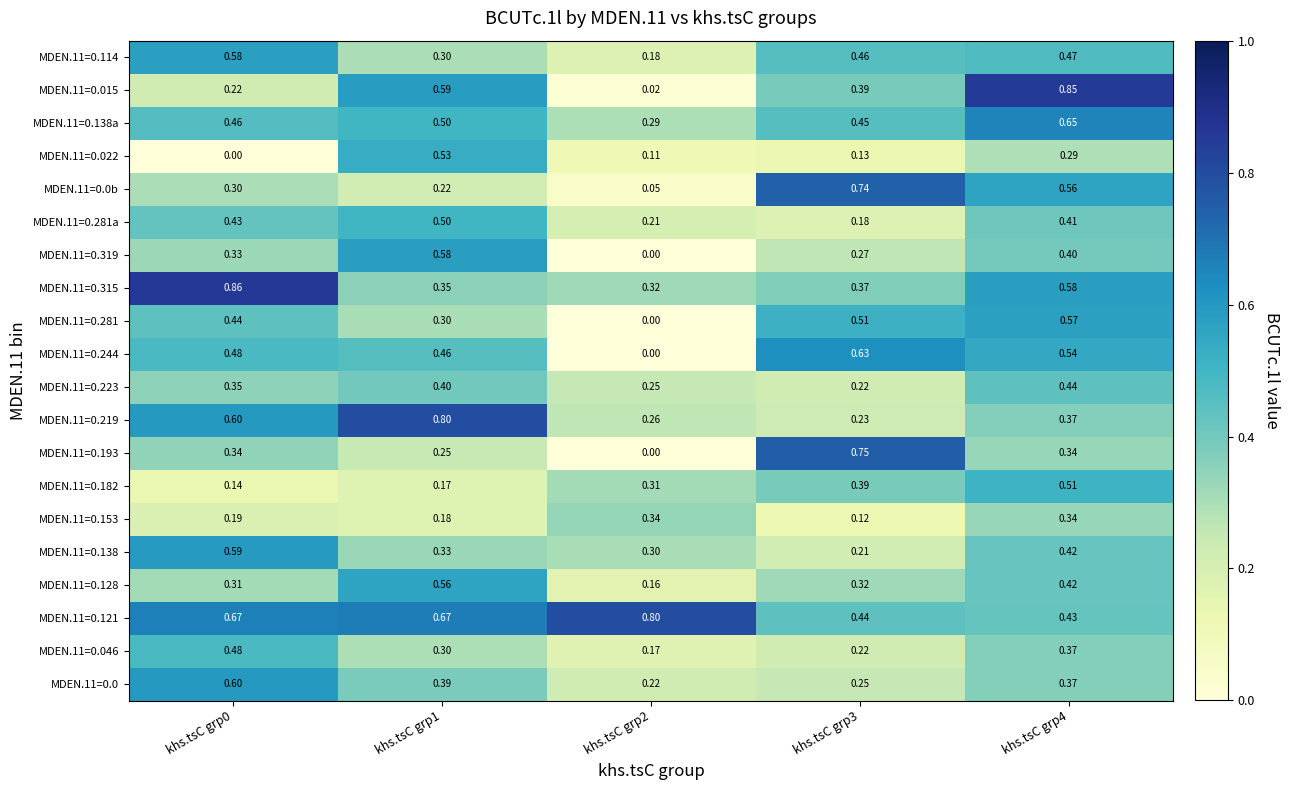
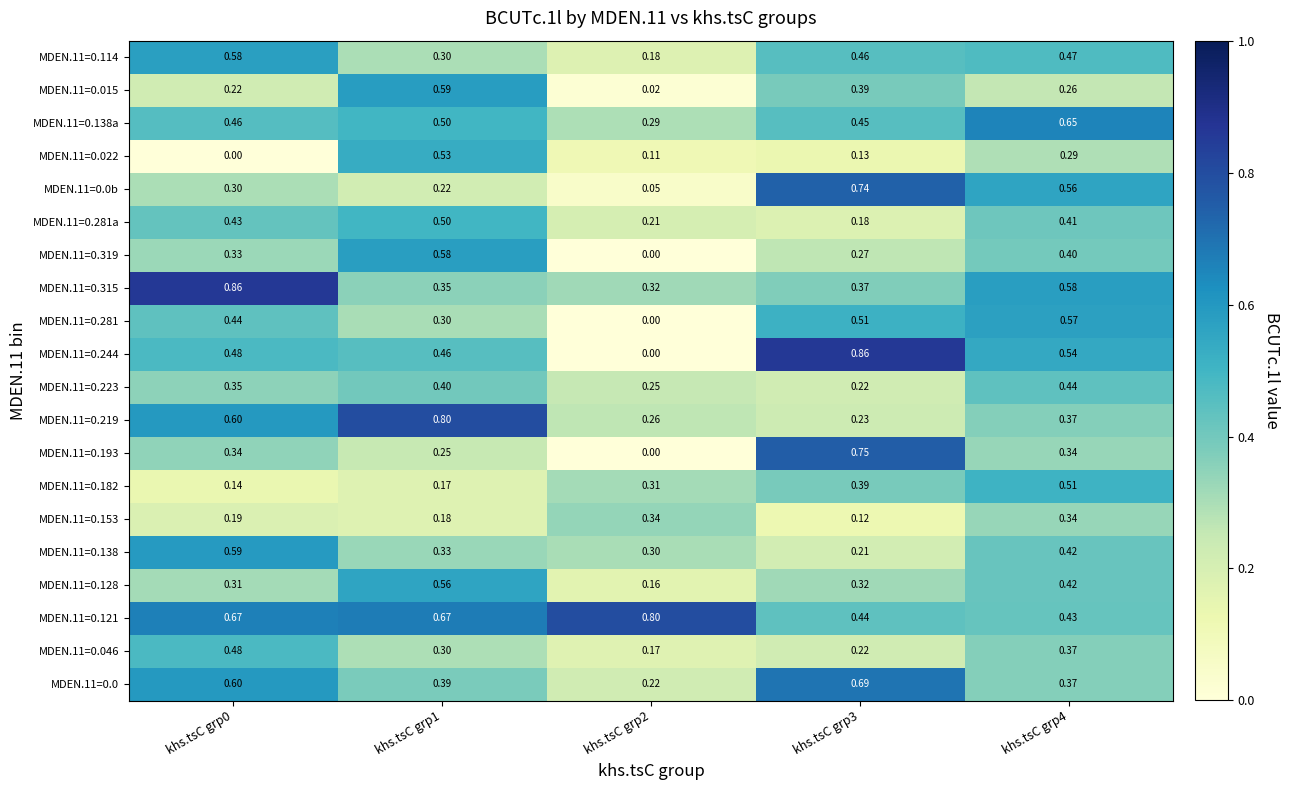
  {
    "MDEN.11=0.114": {
      "khs.tsC grp0": 0.58,
      "khs.tsC grp1": 0.30,
      "khs.tsC grp2": 0.18,
      "khs.tsC grp3": 0.46,
      "khs.tsC grp4": 0.47
    },
    "MDEN.11=0.015": {
      "khs.tsC grp0": 0.22,
      "khs.tsC grp1": 0.59,
      "khs.tsC grp2": 0.02,
      "khs.tsC grp3": 0.39,
-     "khs.tsC grp4": 0.85
+     "khs.tsC grp4": 0.26
    },
    "MDEN.11=0.138a": {
      "khs.tsC grp0": 0.46,
      "khs.tsC grp1": 0.50,
      "khs.tsC grp2": 0.29,
      "khs.tsC grp3": 0.45,
      "khs.tsC grp4": 0.65
    },
    "MDEN.11=0.022": {
      "khs.tsC grp0": 0.00,
      "khs.tsC grp1": 0.53,
      "khs.tsC grp2": 0.11,
      "khs.tsC grp3": 0.13,
      "khs.tsC grp4": 0.29
    },
    "MDEN.11=0.0b": {
      "khs.tsC grp0": 0.30,
      "khs.tsC grp1": 0.22,
      "khs.tsC grp2": 0.05,
      "khs.tsC grp3": 0.74,
      "khs.tsC grp4": 0.56
    },
    "MDEN.11=0.281a": {
      "khs.tsC grp0": 0.43,
      "khs.tsC grp1": 0.50,
      "khs.tsC grp2": 0.21,
      "khs.tsC grp3": 0.18,
      "khs.tsC grp4": 0.41
    },
    "MDEN.11=0.319": {
      "khs.tsC grp0": 0.33,
      "khs.tsC grp1": 0.58,
      "khs.tsC grp2": 0.00,
      "khs.tsC grp3": 0.27,
      "khs.tsC grp4": 0.40
    },
    "MDEN.11=0.315": {
      "khs.tsC grp0": 0.86,
      "khs.tsC grp1": 0.35,
      "khs.tsC grp2": 0.32,
      "khs.tsC grp3": 0.37,
      "khs.tsC grp4": 0.58
    },
    "MDEN.11=0.281": {
      "khs.tsC grp0": 0.44,
      "khs.tsC grp1": 0.30,
      "khs.tsC grp2": 0.00,
      "khs.tsC grp3": 0.51,
      "khs.tsC grp4": 0.57
    },
    "MDEN.11=0.244": {
      "khs.tsC grp0": 0.48,
      "khs.tsC grp1": 0.46,
      "khs.tsC grp2": 0.00,
-     "khs.tsC grp3": 0.63,
+     "khs.tsC grp3": 0.86,
      "khs.tsC grp4": 0.54
    },
    "MDEN.11=0.223": {
      "khs.tsC grp0": 0.35,
      "khs.tsC grp1": 0.40,
      "khs.tsC grp2": 0.25,
      "khs.tsC grp3": 0.22,
      "khs.tsC grp4": 0.44
    },
    "MDEN.11=0.219": {
      "khs.tsC grp0": 0.60,
      "khs.tsC grp1": 0.80,
      "khs.tsC grp2": 0.26,
      "khs.tsC grp3": 0.23,
      "khs.tsC grp4": 0.37
    },
    "MDEN.11=0.193": {
      "khs.tsC grp0": 0.34,
      "khs.tsC grp1": 0.25,
      "khs.tsC grp2": 0.00,
      "khs.tsC grp3": 0.75,
      "khs.tsC grp4": 0.34
    },
    "MDEN.11=0.182": {
      "khs.tsC grp0": 0.14,
      "khs.tsC grp1": 0.17,
      "khs.tsC grp2": 0.31,
      "khs.tsC grp3": 0.39,
      "khs.tsC grp4": 0.51
    },
    "MDEN.11=0.153": {
      "khs.tsC grp0": 0.19,
      "khs.tsC grp1": 0.18,
      "khs.tsC grp2": 0.34,
      "khs.tsC grp3": 0.12,
      "khs.tsC grp4": 0.34
    },
    "MDEN.11=0.138": {
      "khs.tsC grp0": 0.59,
      "khs.tsC grp1": 0.33,
      "khs.tsC grp2": 0.30,
      "khs.tsC grp3": 0.21,
      "khs.tsC grp4": 0.42
    },
    "MDEN.11=0.128": {
      "khs.tsC grp0": 0.31,
      "khs.tsC grp1": 0.56,
      "khs.tsC grp2": 0.16,
      "khs.tsC grp3": 0.32,
      "khs.tsC grp4": 0.42
    },
    "MDEN.11=0.121": {
      "khs.tsC grp0": 0.67,
      "khs.tsC grp1": 0.67,
      "khs.tsC grp2": 0.80,
      "khs.tsC grp3": 0.44,
      "khs.tsC grp4": 0.43
    },
    "MDEN.11=0.046": {
      "khs.tsC grp0": 0.48,
      "khs.tsC grp1": 0.30,
      "khs.tsC grp2": 0.17,
      "khs.tsC grp3": 0.22,
      "khs.tsC grp4": 0.37
    },
    "MDEN.11=0.0": {
      "khs.tsC grp0": 0.60,
      "khs.tsC grp1": 0.39,
      "khs.tsC grp2": 0.22,
-     "khs.tsC grp3": 0.25,
+     "khs.tsC grp3": 0.69,
      "khs.tsC grp4": 0.37
    }
  }
